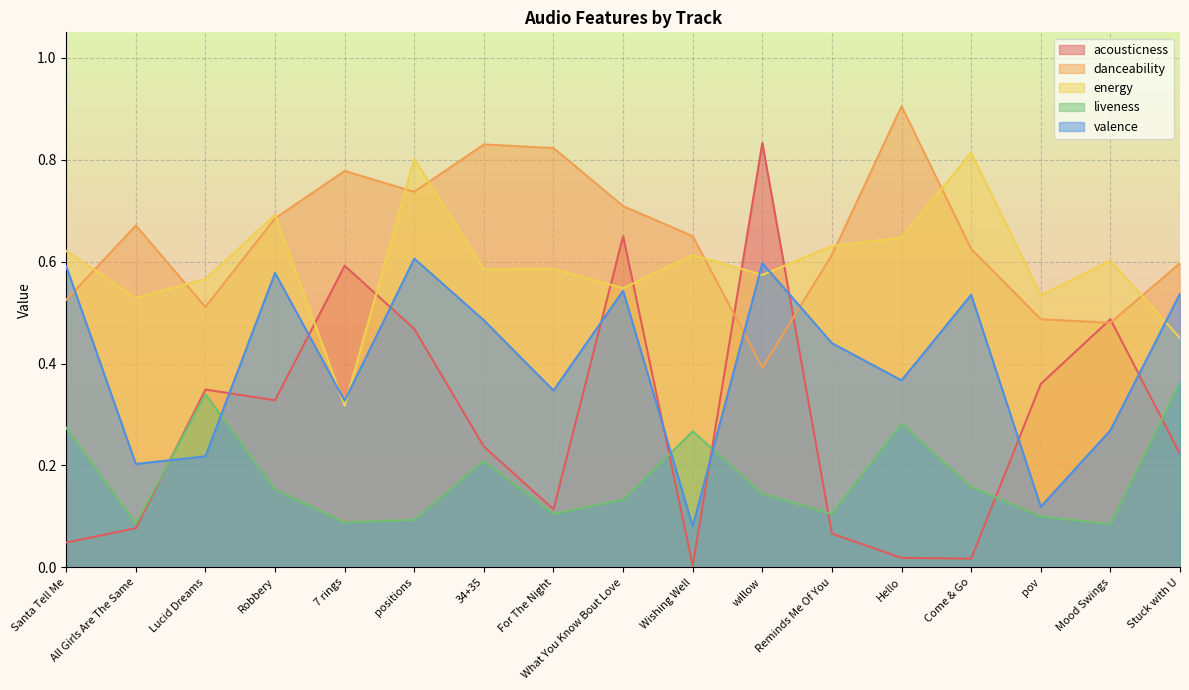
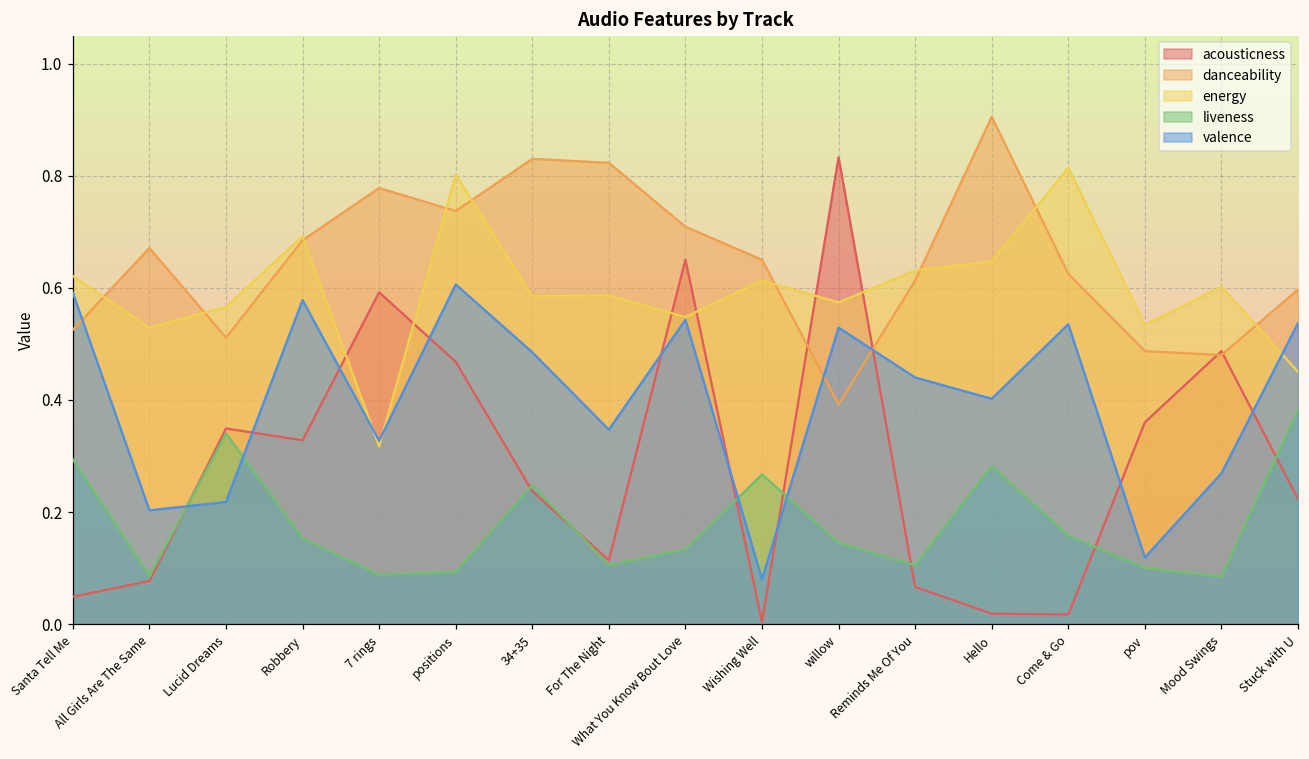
  {
    "liveness": {
-     "Santa Tell Me": 0.27,
+     "Santa Tell Me": 0.29,
      "All Girls Are The Same": 0.09,
      "Lucid Dreams": 0.34,
      "Robbery": 0.15,
      "7 rings": 0.09,
      "positions": 0.09,
-     "34+35": 0.21,
+     "34+35": 0.25,
      "For The Night": 0.11,
      "What You Know Bout Love": 0.13,
      "Wishing Well": 0.27,
      "willow": 0.15,
      "Reminds Me Of You": 0.10,
      "Hello": 0.28,
      "Come & Go": 0.16,
      "pov": 0.10,
      "Mood Swings": 0.08,
-     "Stuck with U": 0.36
+     "Stuck with U": 0.38
    },
    "valence": {
      "Santa Tell Me": 0.59,
      "All Girls Are The Same": 0.20,
      "Lucid Dreams": 0.22,
      "Robbery": 0.58,
      "7 rings": 0.33,
      "positions": 0.61,
      "34+35": 0.49,
      "For The Night": 0.35,
      "What You Know Bout Love": 0.54,
      "Wishing Well": 0.08,
-     "willow": 0.60,
+     "willow": 0.53,
      "Reminds Me Of You": 0.44,
-     "Hello": 0.37,
+     "Hello": 0.40,
      "Come & Go": 0.54,
      "pov": 0.12,
      "Mood Swings": 0.27,
      "Stuck with U": 0.54
    }
  }
